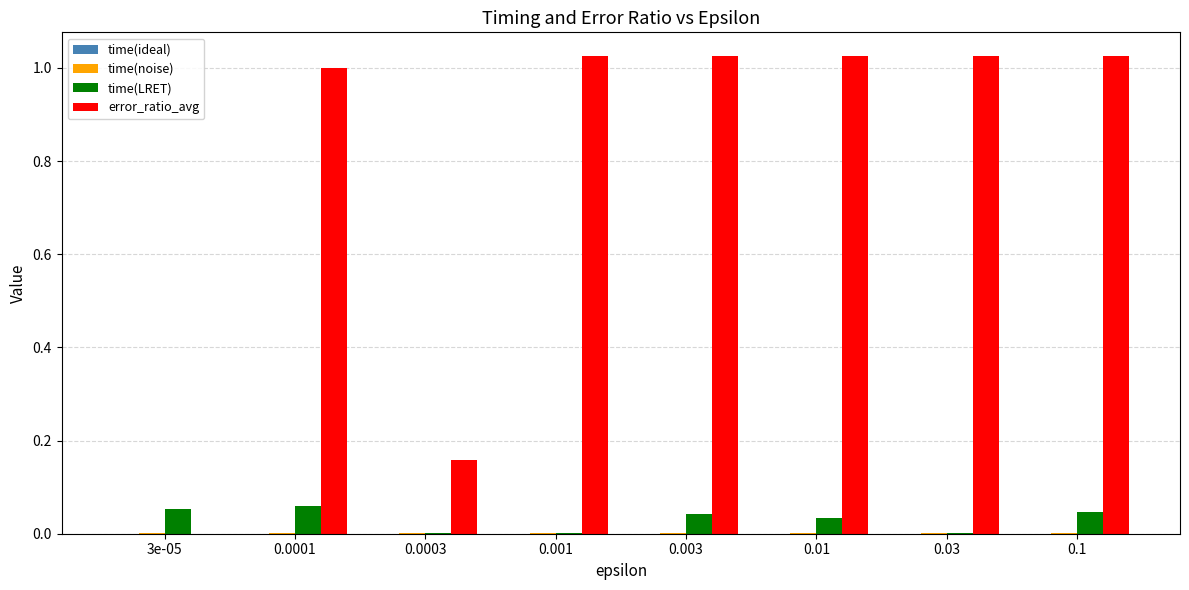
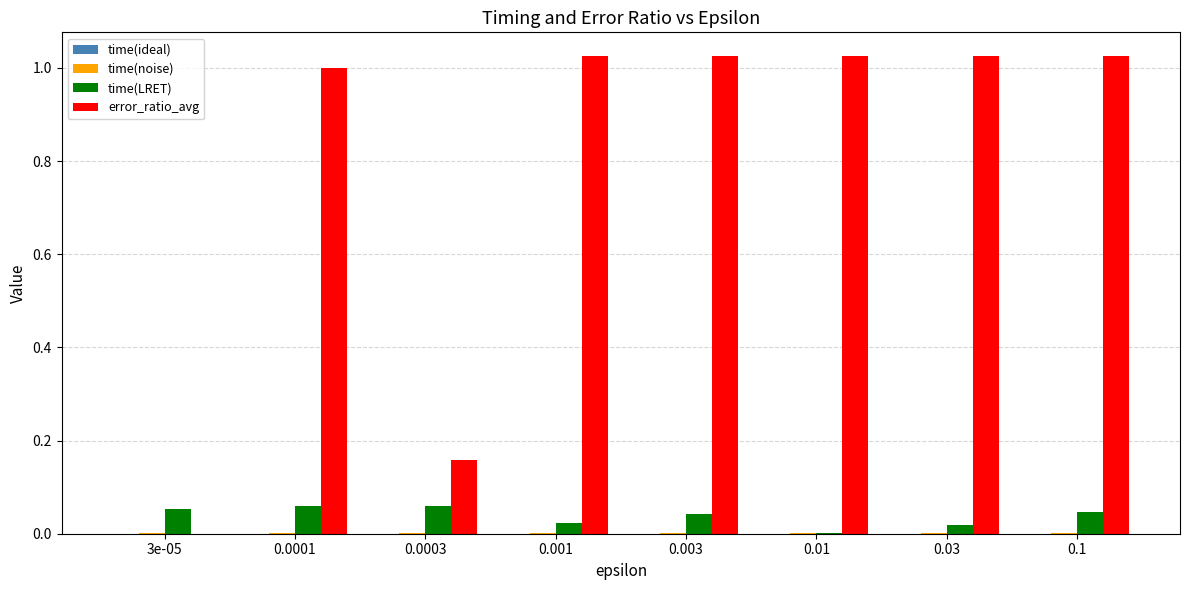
  {
    "time(LRET)": {
      "3e-05": 0.05,
      "0.0001": 0.06,
-     "0.0003": 0.00,
-     "0.001": 0.00,
+     "0.0003": 0.06,
+     "0.001": 0.02,
      "0.003": 0.04,
-     "0.01": 0.03,
-     "0.03": 0.00,
+     "0.01": 0.00,
+     "0.03": 0.02,
      "0.1": 0.05
    },
    "error_ratio_avg": {
      "0.0001": 1.00,
      "0.0003": 0.16,
      "0.001": 1.02,
      "0.003": 1.02,
      "0.01": 1.02,
      "0.03": 1.02,
      "0.1": 1.02
    }
  }
